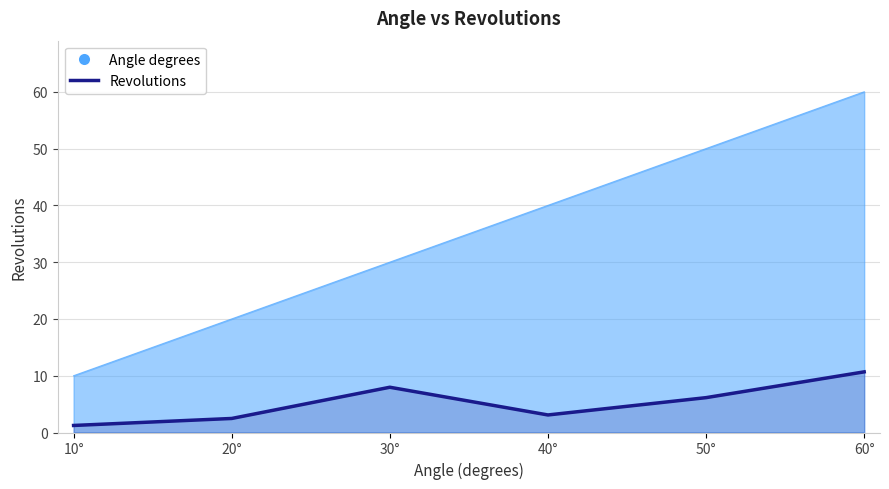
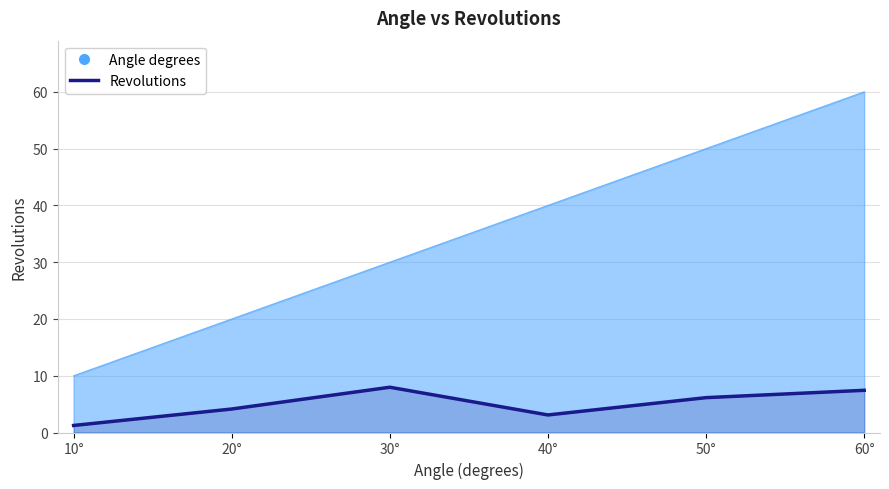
  {
    "Revolutions": {
      "10°": 1,
-     "20°": 2,
+     "20°": 4,
      "30°": 8,
      "40°": 3,
      "50°": 6,
-     "60°": 11
+     "60°": 7
    }
  }
